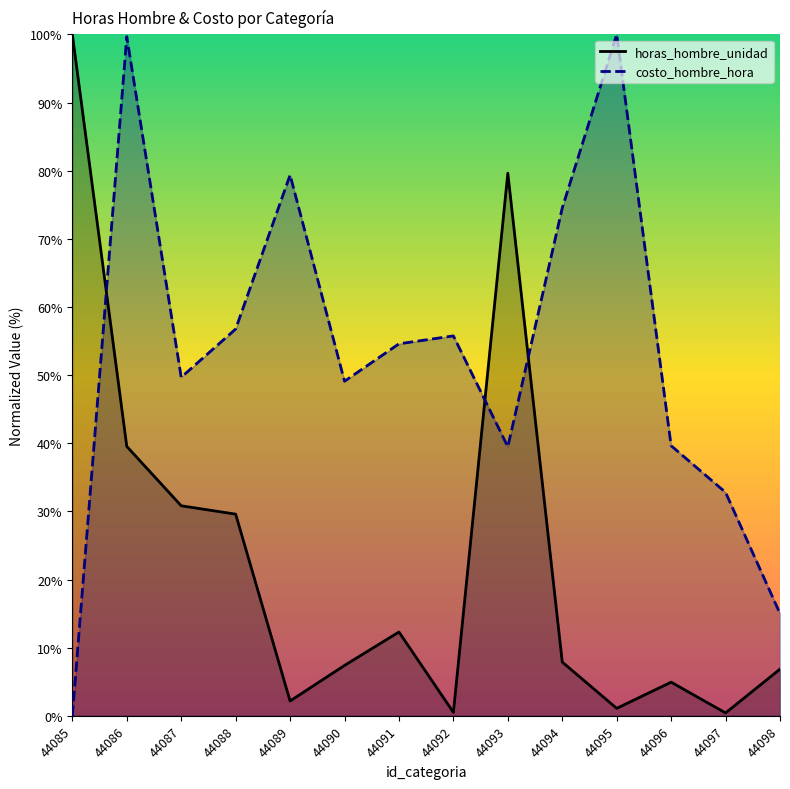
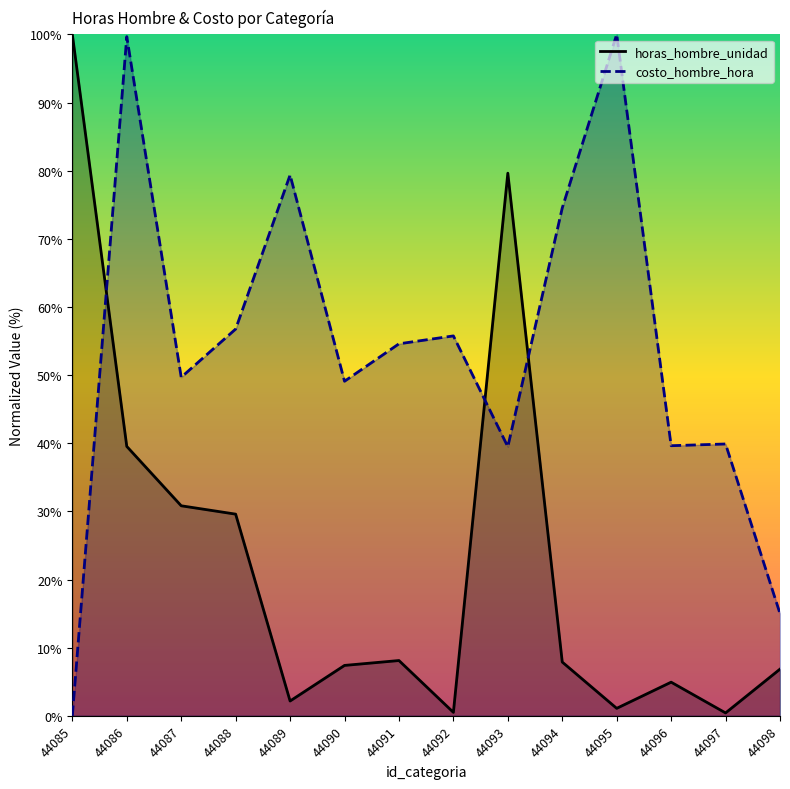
  {
    "horas_hombre_unidad": {
      "44085": "100%",
      "44086": "40%",
      "44087": "31%",
      "44088": "30%",
      "44089": "2%",
      "44090": "7%",
-     "44091": "12%",
+     "44091": "8%",
      "44092": "1%",
      "44093": "80%",
      "44094": "8%",
      "44095": "1%",
      "44096": "5%",
      "44097": "0%",
      "44098": "7%"
    },
    "costo_hombre_hora": {
      "44085": "0%",
      "44086": "100%",
      "44087": "50%",
      "44088": "57%",
      "44089": "79%",
      "44090": "49%",
      "44091": "55%",
      "44092": "56%",
      "44093": "39%",
      "44094": "75%",
      "44095": "100%",
      "44096": "40%",
-     "44097": "33%",
+     "44097": "40%",
      "44098": "15%"
    }
  }
